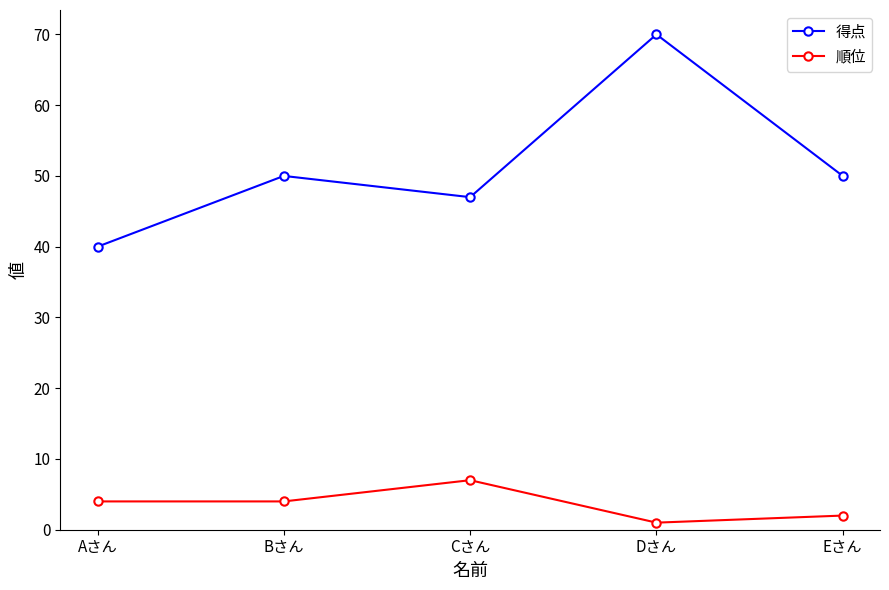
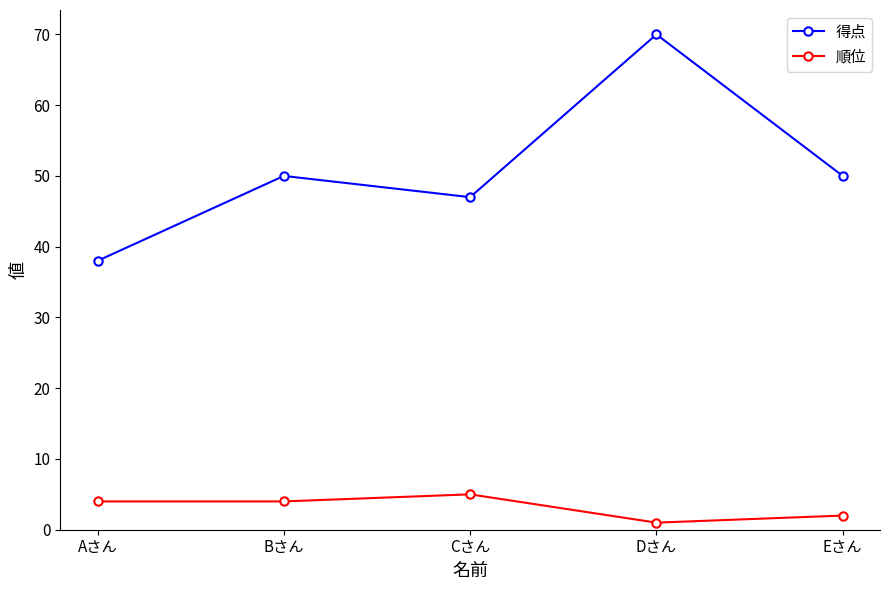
  {
    "得点": {
-     "Aさん": 40,
+     "Aさん": 38,
      "Bさん": 50,
      "Cさん": 47,
      "Dさん": 70,
      "Eさん": 50
    },
    "順位": {
      "Aさん": 4,
      "Bさん": 4,
-     "Cさん": 7,
+     "Cさん": 5,
      "Dさん": 1,
      "Eさん": 2
    }
  }
